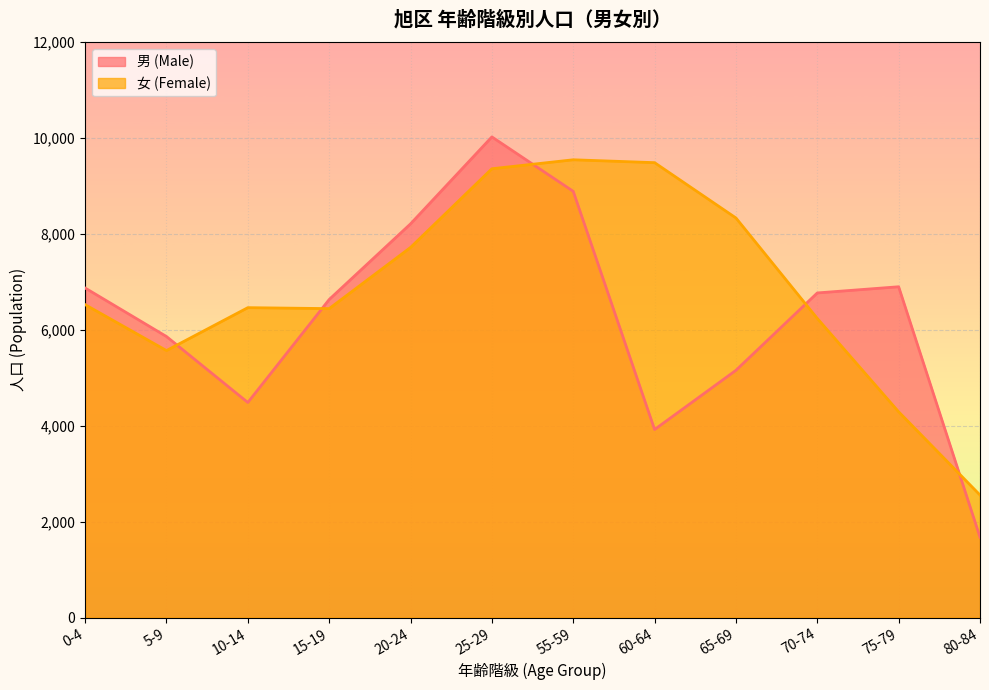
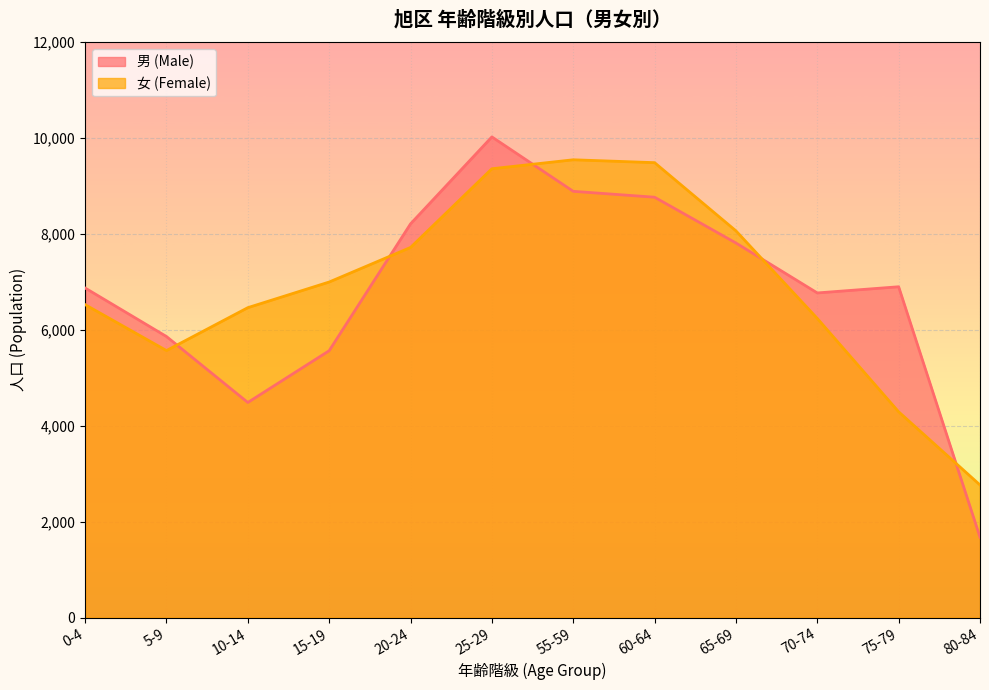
  {
    "男 (Male)": {
      "0-4": "6,900",
      "5-9": "5,900",
      "10-14": "4,500",
-     "15-19": "6,600",
+     "15-19": "5,600",
      "20-24": "8,200",
      "25-29": "10,000",
      "55-59": "8,900",
-     "60-64": "3,900",
-     "65-69": "5,200",
+     "60-64": "8,800",
+     "65-69": "7,800",
      "70-74": "6,800",
      "75-79": "6,900",
      "80-84": "1,700"
    },
    "女 (Female)": {
      "0-4": "6,500",
      "5-9": "5,600",
      "10-14": "6,500",
-     "15-19": "6,400",
+     "15-19": "7,000",
      "20-24": "7,700",
      "25-29": "9,400",
      "55-59": "9,500",
      "60-64": "9,500",
-     "65-69": "8,300",
+     "65-69": "8,100",
      "70-74": "6,200",
      "75-79": "4,300",
-     "80-84": "2,600"
+     "80-84": "2,800"
    }
  }
